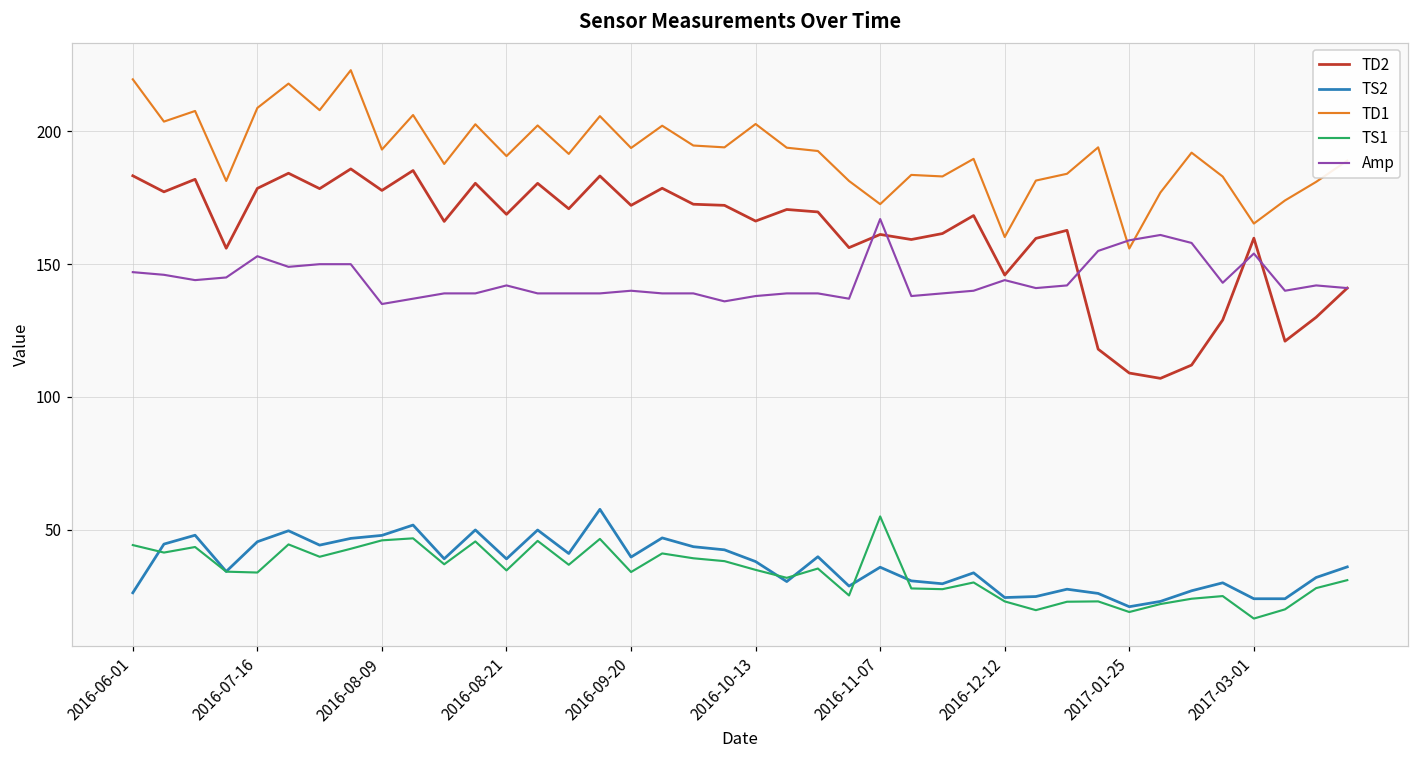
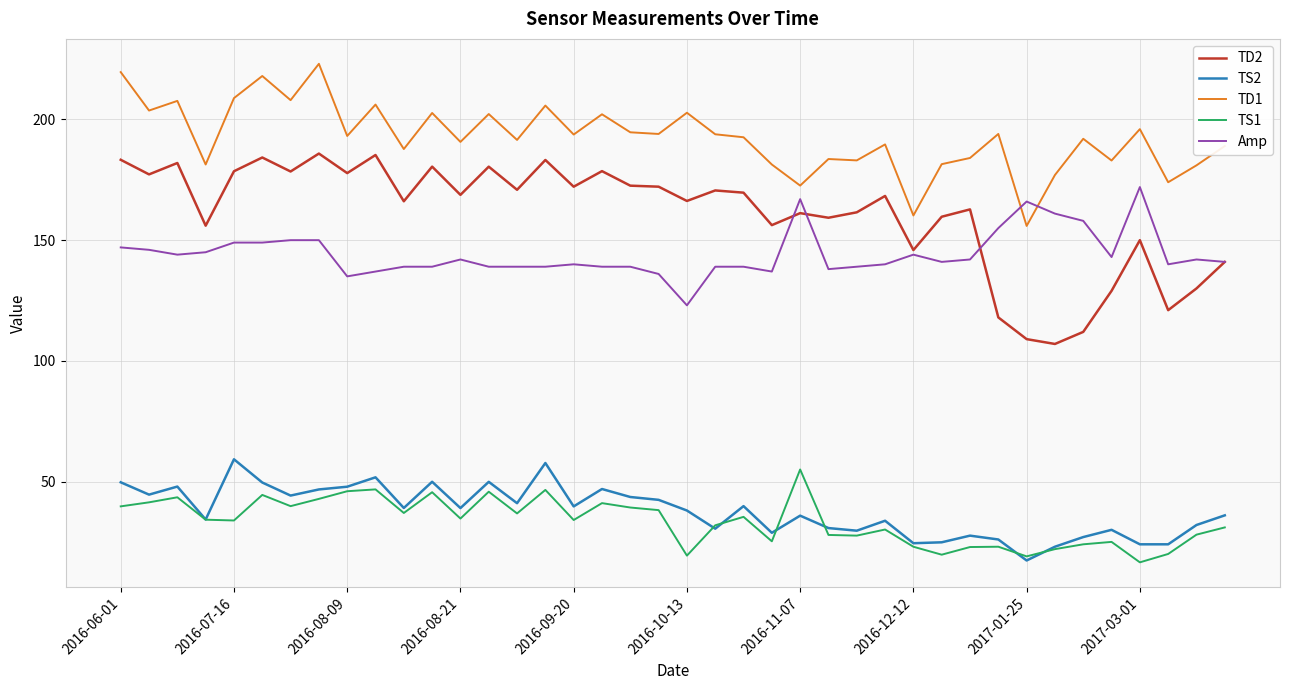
  {
    "TD2": {
      "2016-06-01": 183,
      "2016-07-16": 179,
      "2016-10-13": 166,
      "2016-11-07": 161,
      "2016-12-12": 146,
      "2017-01-25": 109,
-     "2017-03-01": 160
+     "2017-03-01": 150
    },
    "TS2": {
-     "2016-06-01": 26,
-     "2016-07-16": 45,
+     "2016-06-01": 50,
+     "2016-07-16": 59,
      "2016-10-13": 38,
      "2016-11-07": 36,
      "2016-12-12": 24,
-     "2017-01-25": 21,
+     "2017-01-25": 17,
      "2017-03-01": 24
    },
    "TD1": {
      "2016-06-01": 220,
      "2016-07-16": 209,
      "2016-10-13": 203,
      "2016-11-07": 173,
      "2016-12-12": 160,
      "2017-01-25": 156,
-     "2017-03-01": 165
+     "2017-03-01": 196
    },
    "TS1": {
-     "2016-06-01": 44,
+     "2016-06-01": 40,
      "2016-07-16": 34,
-     "2016-10-13": 35,
+     "2016-10-13": 19,
      "2016-11-07": 55,
      "2016-12-12": 23,
      "2017-01-25": 19,
      "2017-03-01": 17
    },
    "Amp": {
      "2016-06-01": 147,
-     "2016-07-16": 153,
-     "2016-10-13": 138,
+     "2016-07-16": 149,
+     "2016-10-13": 123,
      "2016-11-07": 167,
      "2016-12-12": 144,
-     "2017-01-25": 159,
-     "2017-03-01": 154
+     "2017-01-25": 166,
+     "2017-03-01": 172
    }
  }
